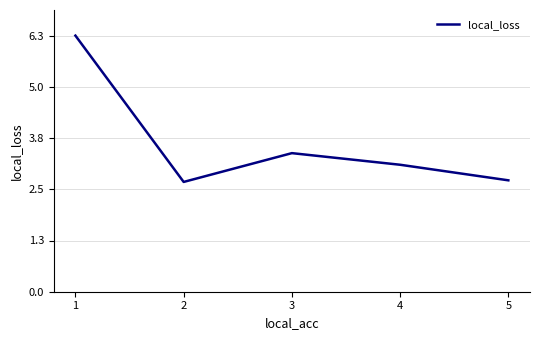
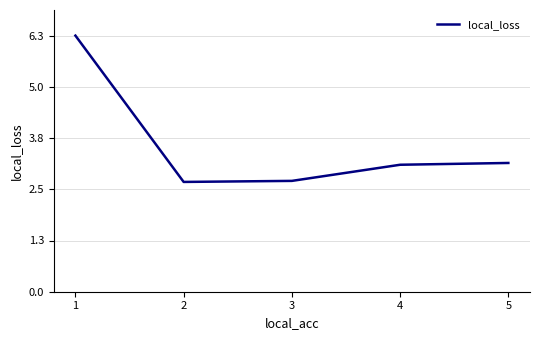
  {
    "1": 6.3,
    "2": 2.7,
-   "3": 3.4,
+   "3": 2.7,
    "4": 3.1,
-   "5": 2.7
+   "5": 3.2
  }
